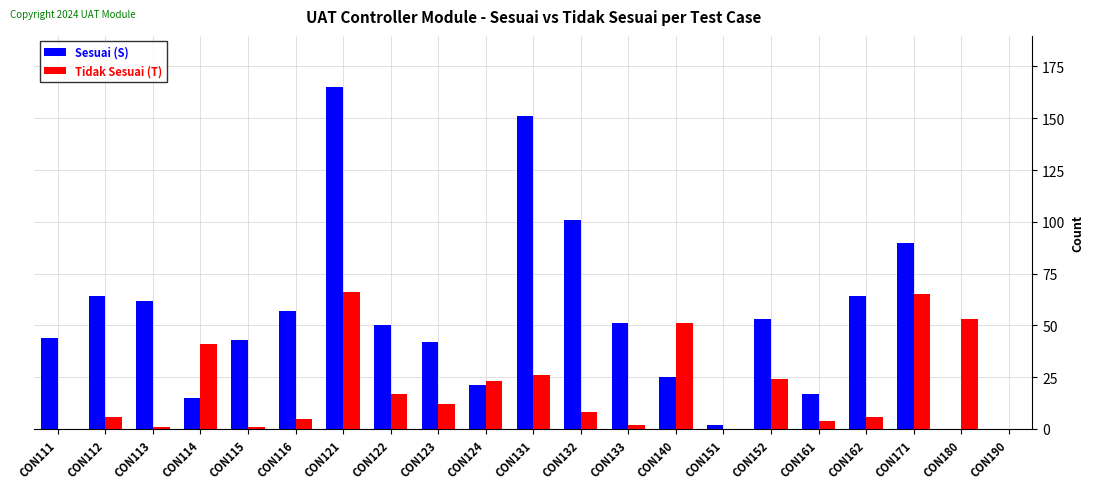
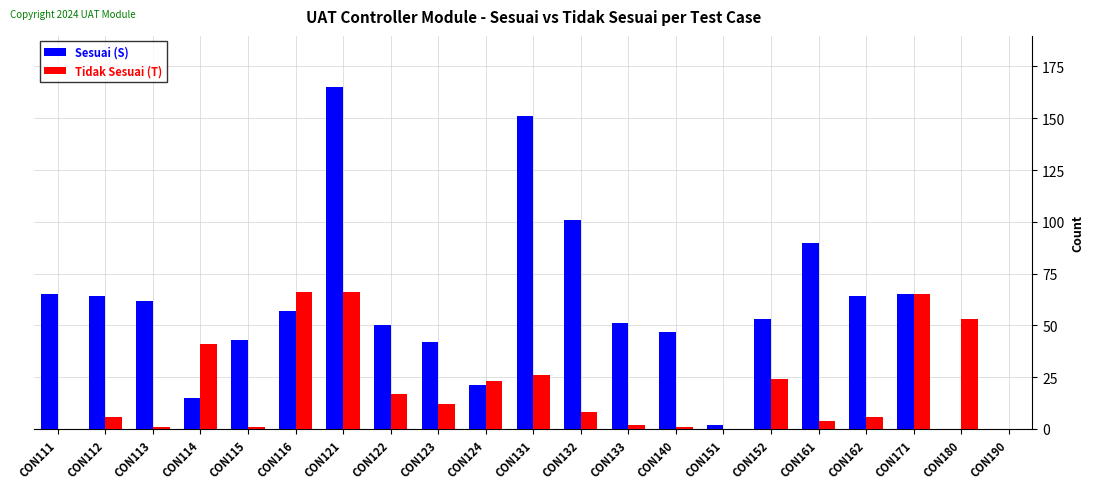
  {
    "Sesuai (S)": {
-     "CON111": 44,
+     "CON111": 65,
      "CON112": 64,
      "CON113": 62,
      "CON114": 15,
      "CON115": 43,
      "CON116": 57,
      "CON121": 165,
      "CON122": 50,
      "CON123": 42,
      "CON124": 21,
      "CON131": 151,
      "CON132": 101,
      "CON133": 51,
-     "CON140": 25,
+     "CON140": 47,
      "CON151": 2,
      "CON152": 53,
-     "CON161": 17,
+     "CON161": 90,
      "CON162": 64,
-     "CON171": 90,
+     "CON171": 65,
      "CON180": 0,
      "CON190": 0
    },
    "Tidak Sesuai (T)": {
      "CON111": 0,
      "CON112": 6,
      "CON114": 41,
-     "CON116": 5,
+     "CON116": 66,
      "CON121": 66,
      "CON122": 17,
      "CON123": 12,
      "CON124": 23,
      "CON131": 26,
      "CON132": 8,
      "CON133": 2,
-     "CON140": 51,
+     "CON140": 1,
      "CON151": 0,
      "CON152": 24,
      "CON161": 4,
      "CON162": 6,
      "CON171": 65,
      "CON180": 53,
      "CON190": 0
    }
  }
